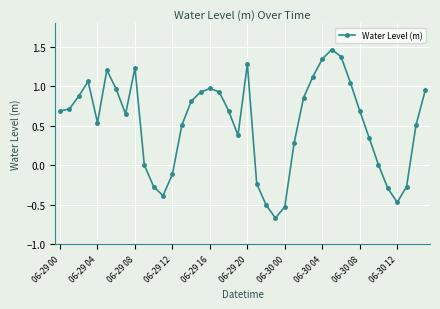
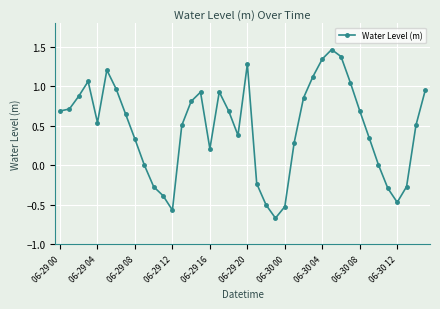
  {
    "06-29 00": 0.7,
    "06-29 04": 0.5,
-   "06-29 08": 1.2,
-   "06-29 12": -0.1,
-   "06-29 16": 1.0,
+   "06-29 08": 0.3,
+   "06-29 12": -0.6,
+   "06-29 16": 0.2,
    "06-29 20": 1.3,
    "06-30 00": -0.5,
    "06-30 04": 1.3,
    "06-30 08": 0.7,
    "06-30 12": -0.5
  }
